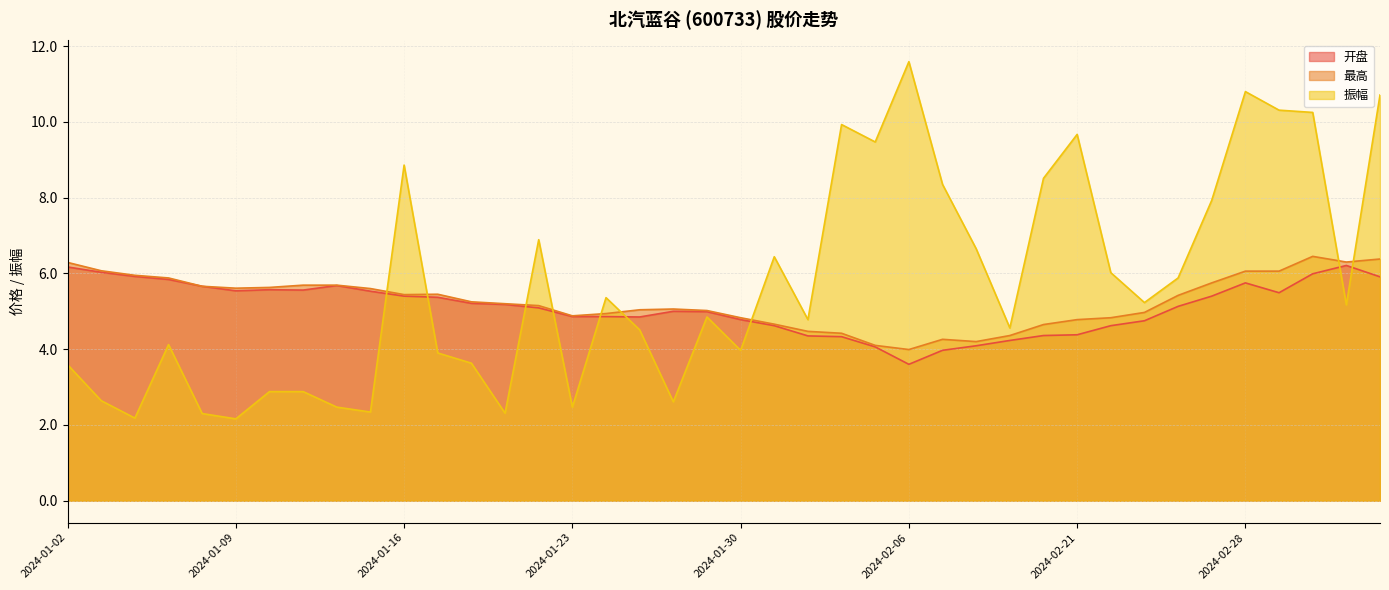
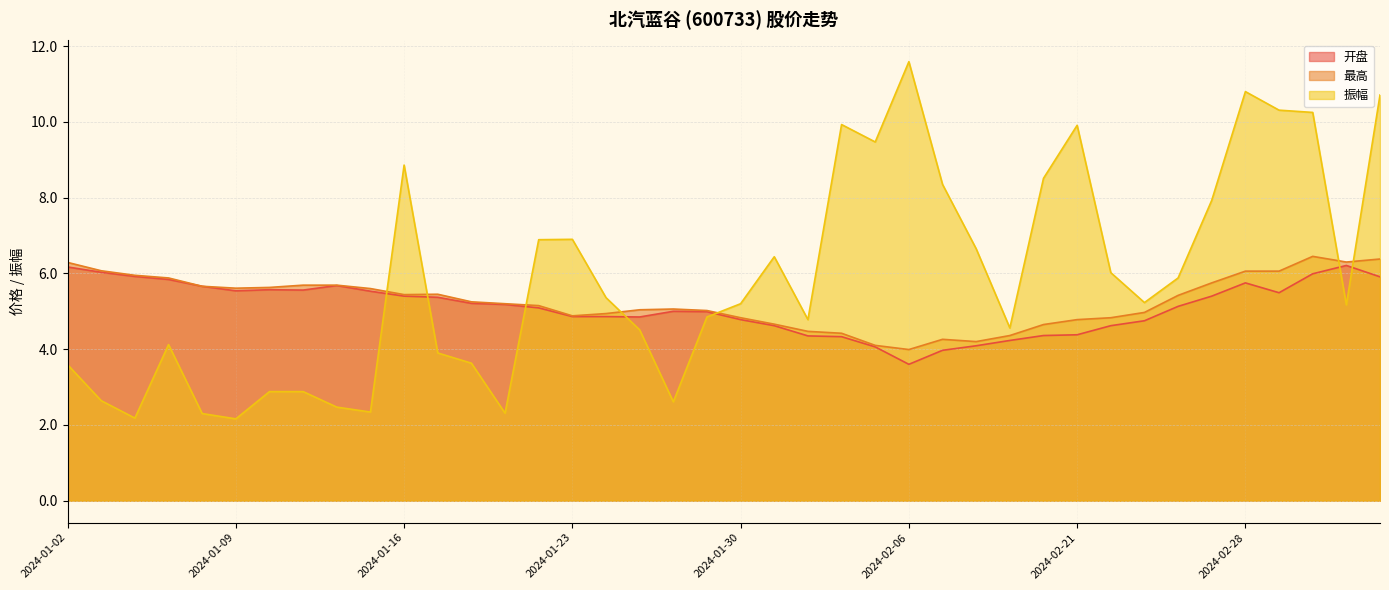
  {
    "振幅": {
      "2024-01-02": 3.6,
      "2024-01-09": 2.2,
      "2024-01-16": 8.9,
-     "2024-01-23": 2.5,
-     "2024-01-30": 4.0,
+     "2024-01-23": 6.9,
+     "2024-01-30": 5.2,
      "2024-02-06": 11.6,
-     "2024-02-21": 9.7,
+     "2024-02-21": 9.9,
      "2024-02-28": 10.8
    }
  }
